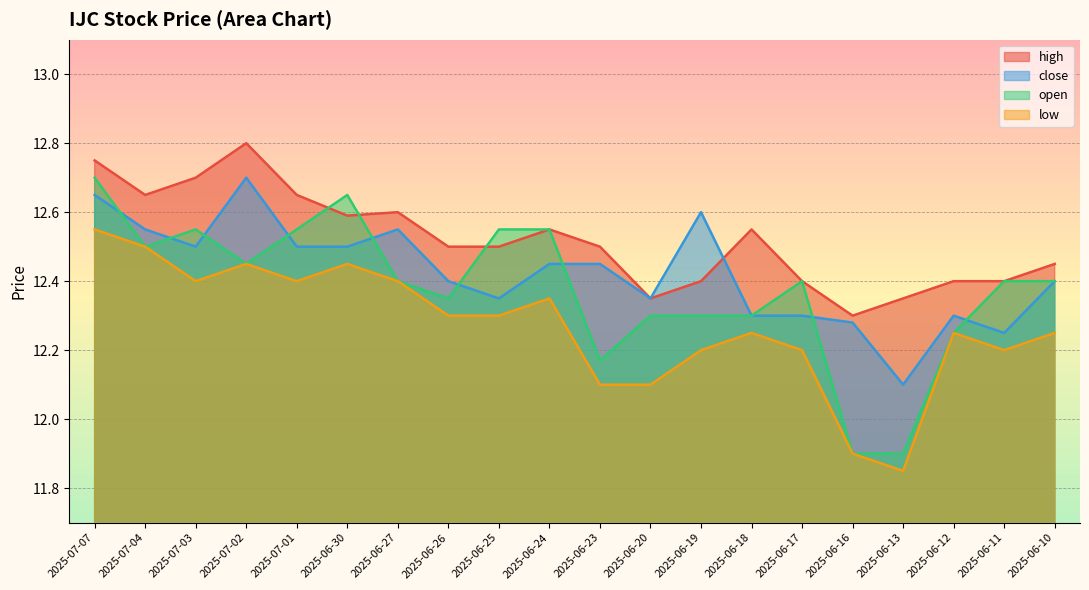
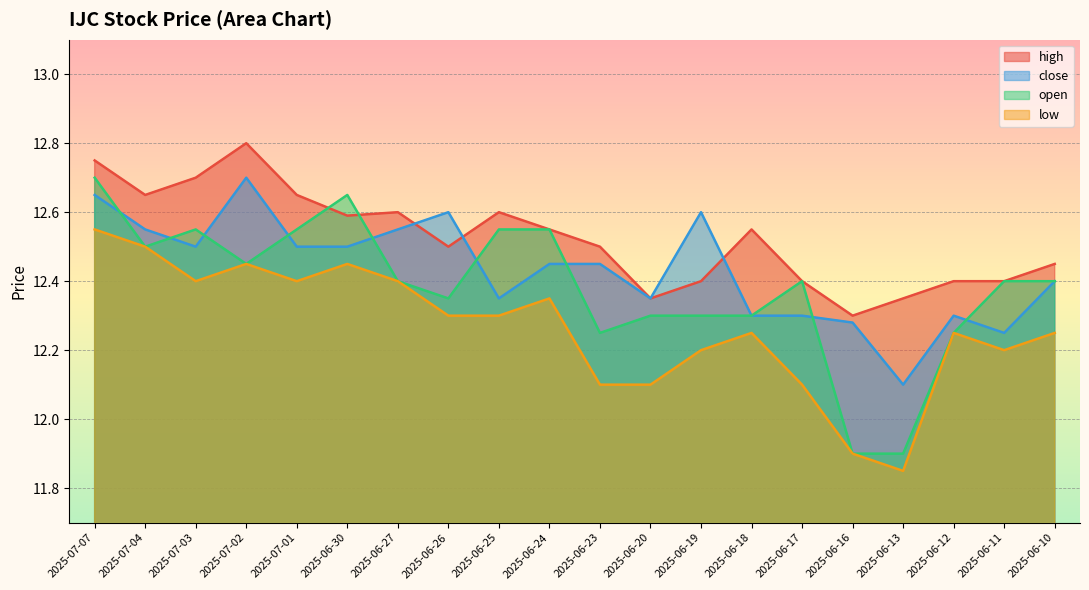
  {
    "high": {
      "2025-07-07": 12.75,
      "2025-07-04": 12.65,
      "2025-07-03": 12.7,
      "2025-07-02": 12.8,
      "2025-07-01": 12.65,
      "2025-06-30": 12.59,
      "2025-06-27": 12.6,
      "2025-06-26": 12.5,
-     "2025-06-25": 12.5,
+     "2025-06-25": 12.6,
      "2025-06-23": 12.5,
      "2025-06-19": 12.4,
      "2025-06-18": 12.55,
      "2025-06-16": 12.3,
      "2025-06-13": 12.35,
      "2025-06-12": 12.4,
      "2025-06-10": 12.45
    },
    "close": {
      "2025-07-07": 12.65,
      "2025-07-04": 12.55,
      "2025-07-03": 12.5,
      "2025-07-02": 12.7,
      "2025-07-01": 12.5,
      "2025-06-30": 12.5,
      "2025-06-27": 12.55,
-     "2025-06-26": 12.4,
+     "2025-06-26": 12.6,
      "2025-06-25": 12.35,
      "2025-06-24": 12.45,
      "2025-06-23": 12.45,
      "2025-06-19": 12.6,
      "2025-06-17": 12.3,
      "2025-06-16": 12.28,
      "2025-06-13": 12.1,
      "2025-06-12": 12.3,
      "2025-06-11": 12.25
    },
    "open": {
      "2025-07-07": 12.70,
      "2025-07-03": 12.55,
      "2025-07-01": 12.55,
      "2025-06-30": 12.65,
      "2025-06-26": 12.35,
      "2025-06-25": 12.55,
-     "2025-06-23": 12.17,
+     "2025-06-23": 12.25,
      "2025-06-20": 12.30,
      "2025-06-19": 12.30,
      "2025-06-13": 11.90
    },
    "low": {
      "2025-07-07": 12.55,
      "2025-07-03": 12.4,
      "2025-07-01": 12.4,
      "2025-06-30": 12.45,
      "2025-06-26": 12.3,
      "2025-06-25": 12.3,
      "2025-06-24": 12.35,
      "2025-06-23": 12.1,
      "2025-06-20": 12.1,
      "2025-06-19": 12.2,
      "2025-06-18": 12.25,
-     "2025-06-17": 12.2,
+     "2025-06-17": 12.1,
      "2025-06-13": 11.85,
      "2025-06-11": 12.2,
      "2025-06-10": 12.25
    }
  }
